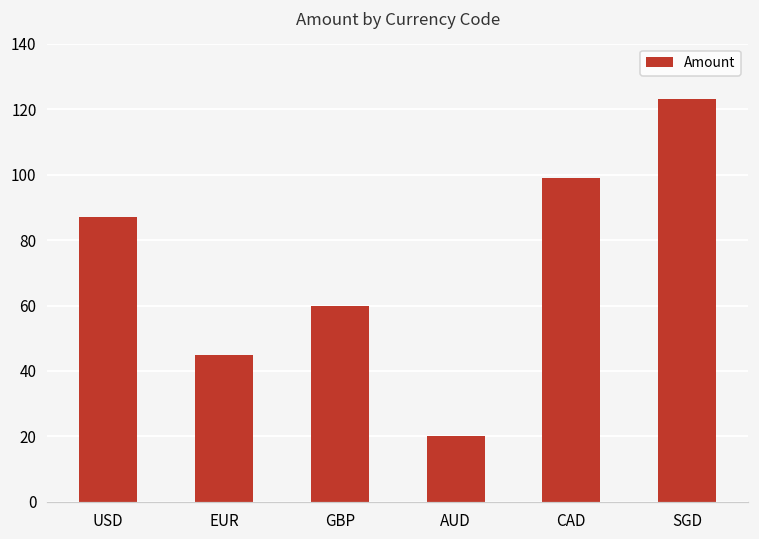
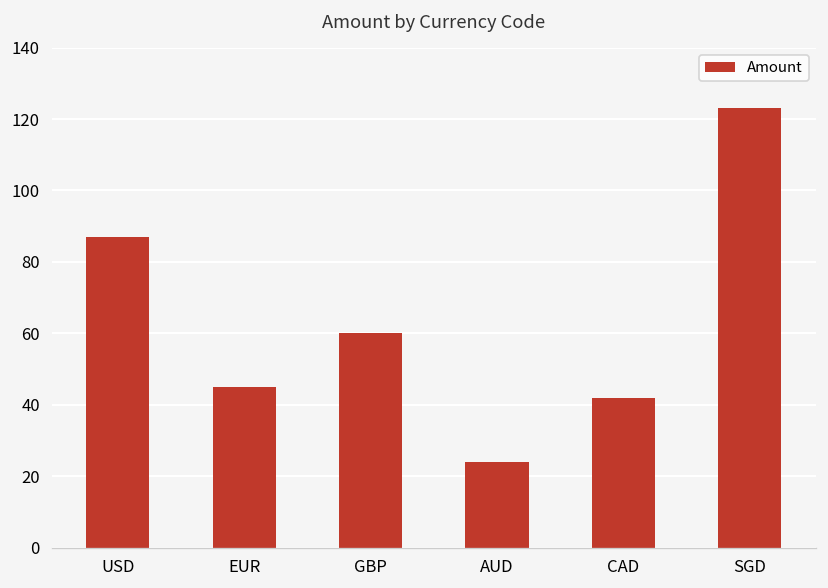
  {
    "USD": 87,
    "EUR": 45,
    "GBP": 60,
-   "AUD": 20,
-   "CAD": 99,
+   "AUD": 24,
+   "CAD": 42,
    "SGD": 123
  }
